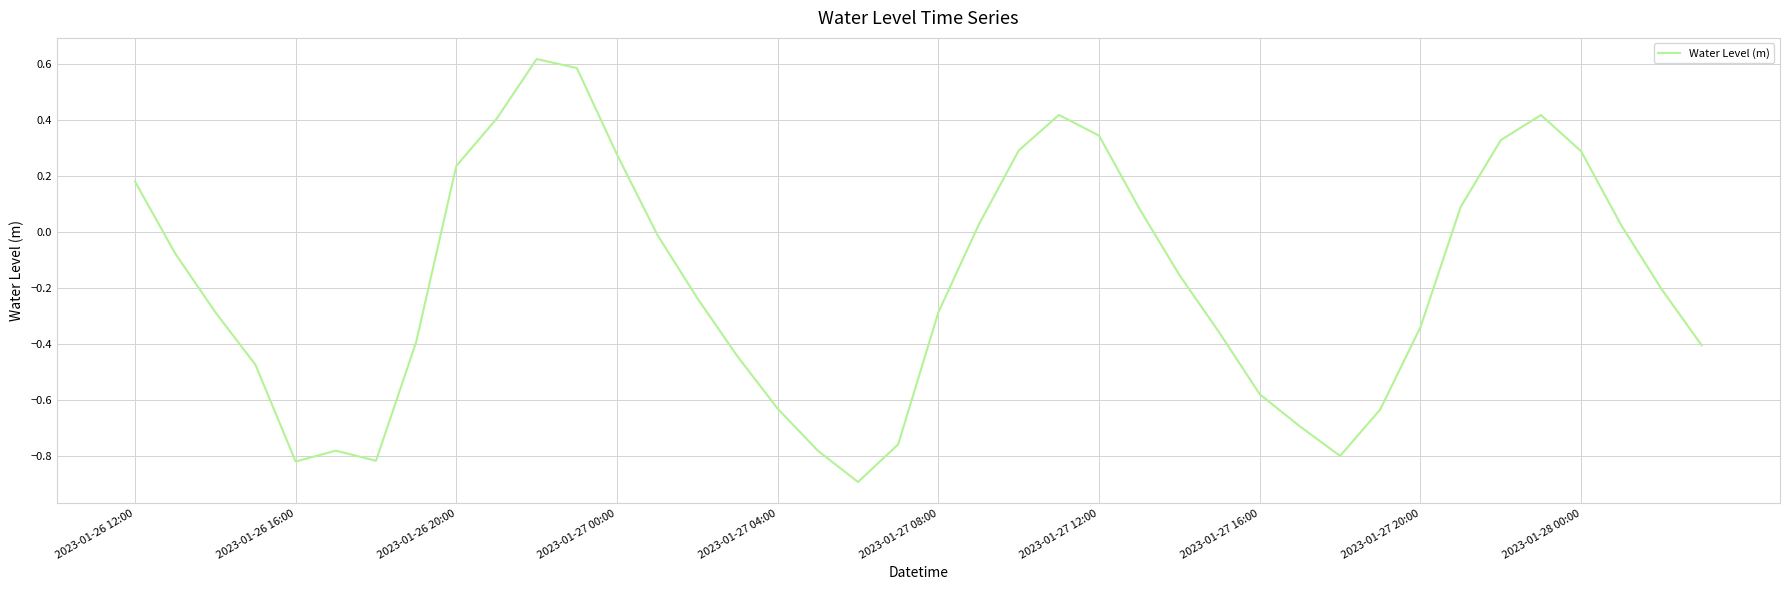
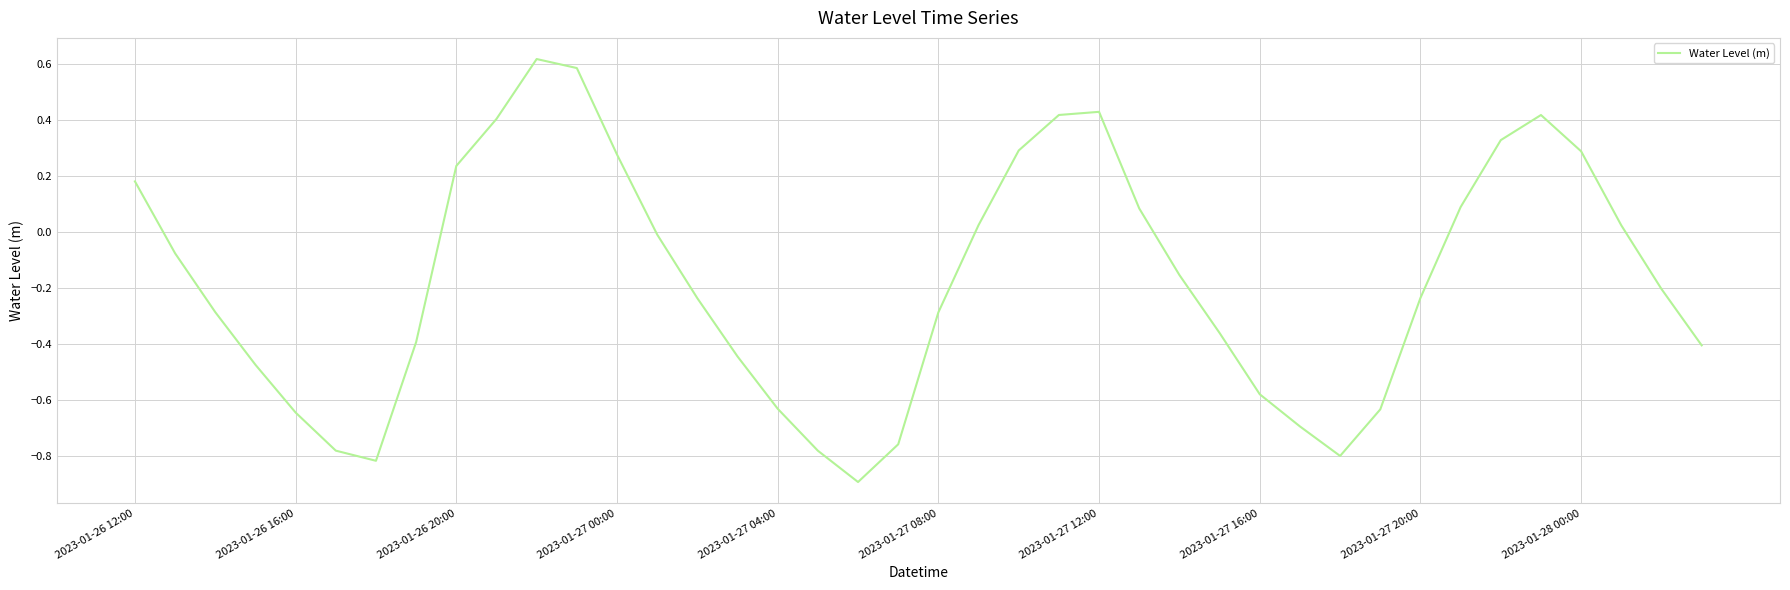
  {
    "2023-01-26 12:00": 0.18,
-   "2023-01-26 16:00": -0.82,
+   "2023-01-26 16:00": -0.65,
    "2023-01-26 20:00": 0.24,
    "2023-01-27 00:00": 0.28,
    "2023-01-27 04:00": -0.63,
    "2023-01-27 08:00": -0.29,
-   "2023-01-27 12:00": 0.34,
+   "2023-01-27 12:00": 0.43,
    "2023-01-27 16:00": -0.58,
-   "2023-01-27 20:00": -0.34,
+   "2023-01-27 20:00": -0.24,
    "2023-01-28 00:00": 0.29
  }
